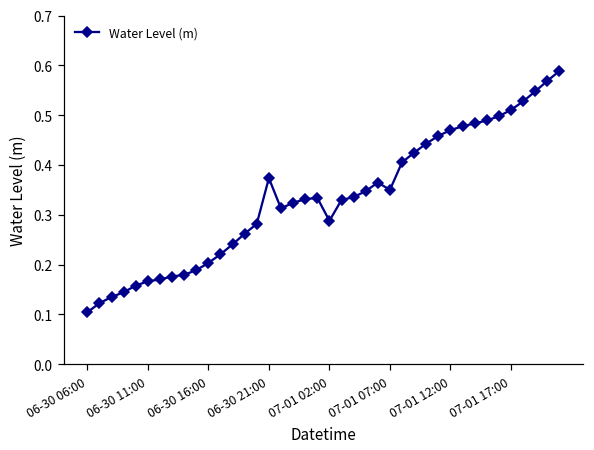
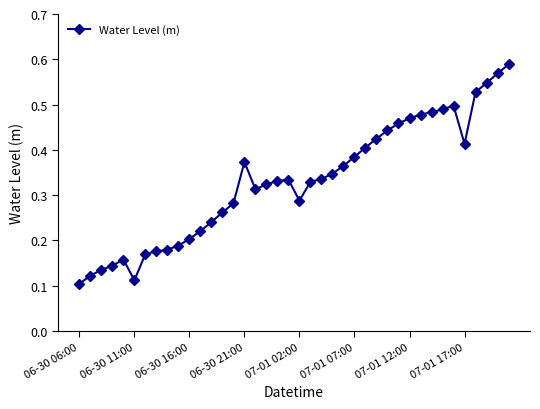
  {
    "06-30 06:00": 0.10,
-   "06-30 11:00": 0.17,
+   "06-30 11:00": 0.11,
    "06-30 16:00": 0.20,
    "06-30 21:00": 0.37,
    "07-01 02:00": 0.29,
-   "07-01 07:00": 0.35,
+   "07-01 07:00": 0.38,
    "07-01 12:00": 0.47,
-   "07-01 17:00": 0.51
+   "07-01 17:00": 0.41
  }
